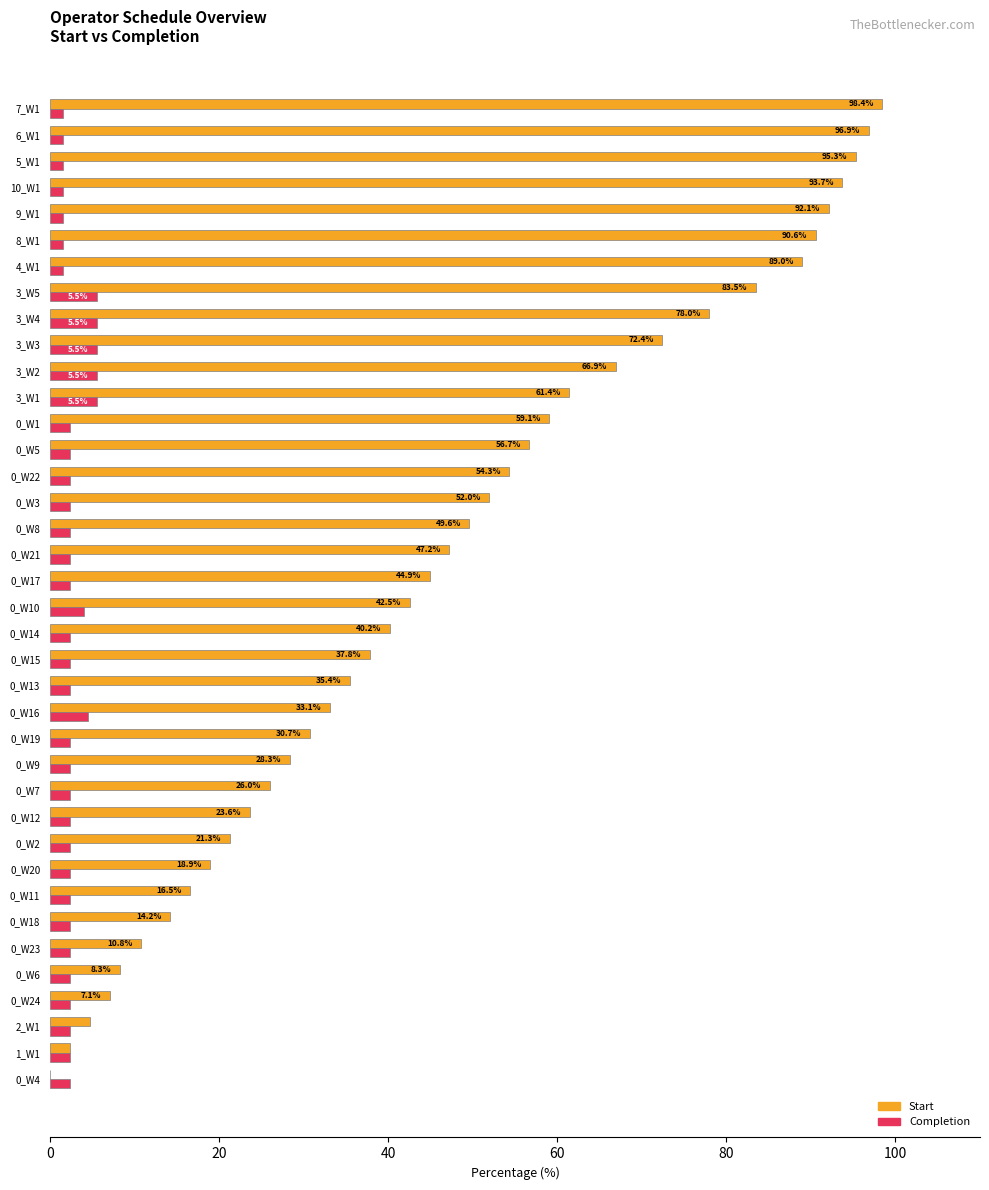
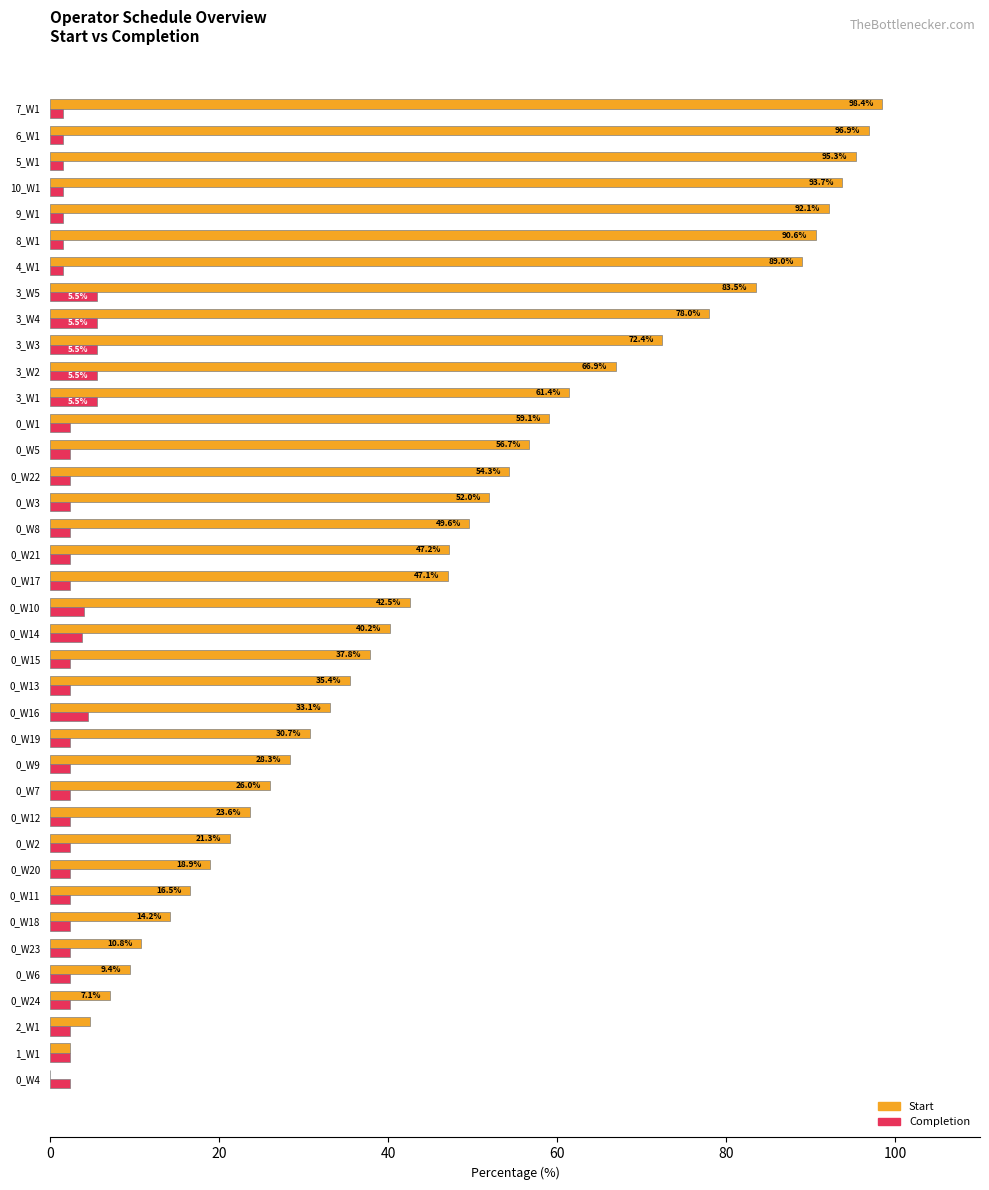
  {
    "Start": {
      "7_W1": "98.4%",
      "6_W1": "96.9%",
      "5_W1": "95.3%",
      "10_W1": "93.7%",
      "9_W1": "92.1%",
      "8_W1": "90.6%",
      "4_W1": "89.0%",
      "3_W5": "83.5%",
      "3_W4": "78.0%",
      "3_W3": "72.4%",
      "3_W2": "66.9%",
      "3_W1": "61.4%",
      "0_W1": "59.1%",
      "0_W5": "56.7%",
      "0_W22": "54.3%",
      "0_W3": "52.0%",
      "0_W8": "49.6%",
      "0_W21": "47.2%",
-     "0_W17": "44.9%",
+     "0_W17": "47.1%",
      "0_W10": "42.5%",
      "0_W14": "40.2%",
      "0_W15": "37.8%",
      "0_W13": "35.4%",
      "0_W16": "33.1%",
      "0_W19": "30.7%",
      "0_W9": "28.3%",
      "0_W7": "26.0%",
      "0_W12": "23.6%",
      "0_W2": "21.3%",
      "0_W20": "18.9%",
      "0_W11": "16.5%",
      "0_W18": "14.2%",
      "0_W23": "10.8%",
-     "0_W6": "8.3%",
+     "0_W6": "9.4%",
      "0_W24": "7.1%"
    },
    "Completion": {
      "7_W1": "2",
      "6_W1": "2",
      "5_W1": "2",
      "10_W1": "2",
      "9_W1": "2",
      "8_W1": "2",
      "4_W1": "2",
      "0_W1": "2",
      "0_W5": "2",
      "0_W22": "2",
      "0_W3": "2",
      "0_W8": "2",
      "0_W21": "2",
      "0_W17": "2",
      "0_W10": "4",
-     "0_W14": "2",
+     "0_W14": "4",
      "0_W15": "2",
      "0_W13": "2",
      "0_W16": "4",
      "0_W19": "2",
      "0_W9": "2",
      "0_W7": "2",
      "0_W12": "2",
      "0_W2": "2",
      "0_W20": "2",
      "0_W11": "2",
      "0_W18": "2",
      "0_W23": "2",
      "0_W6": "2",
      "0_W24": "2",
      "2_W1": "2",
      "1_W1": "2",
      "0_W4": "2"
    }
  }
